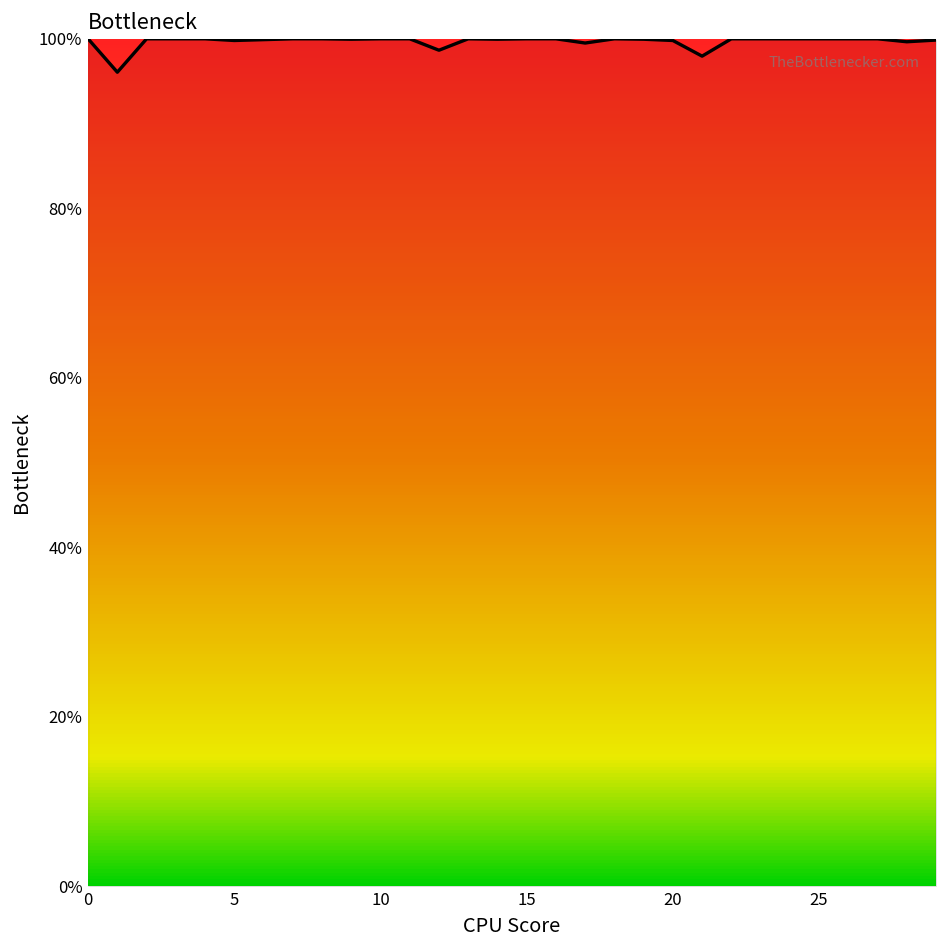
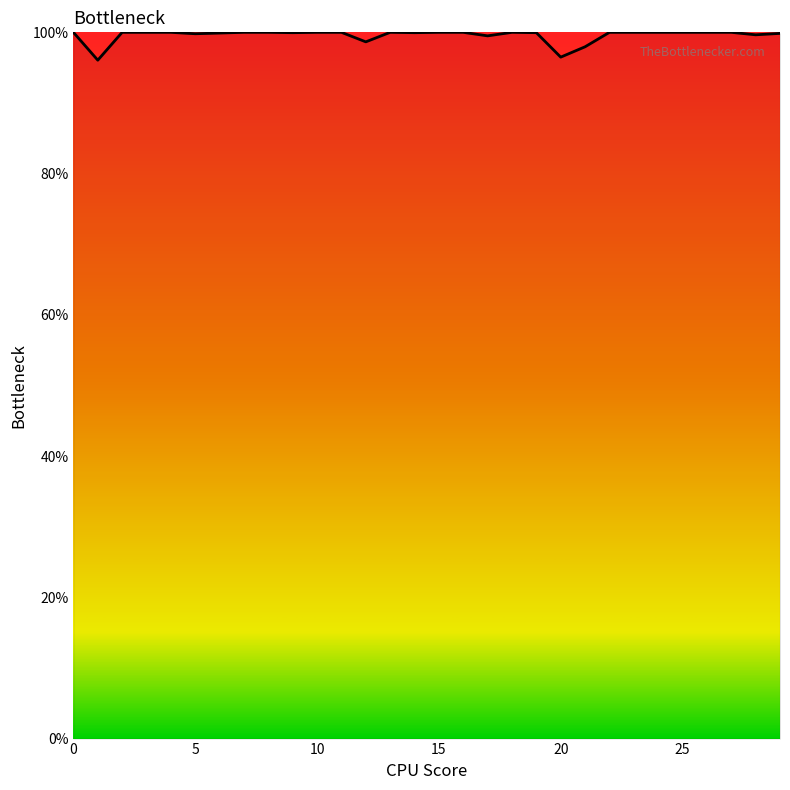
  {
    "0": "100%",
    "5": "100%",
    "10": "100%",
    "15": "100%",
-   "20": "100%",
+   "20": "96%",
    "25": "100%"
  }
